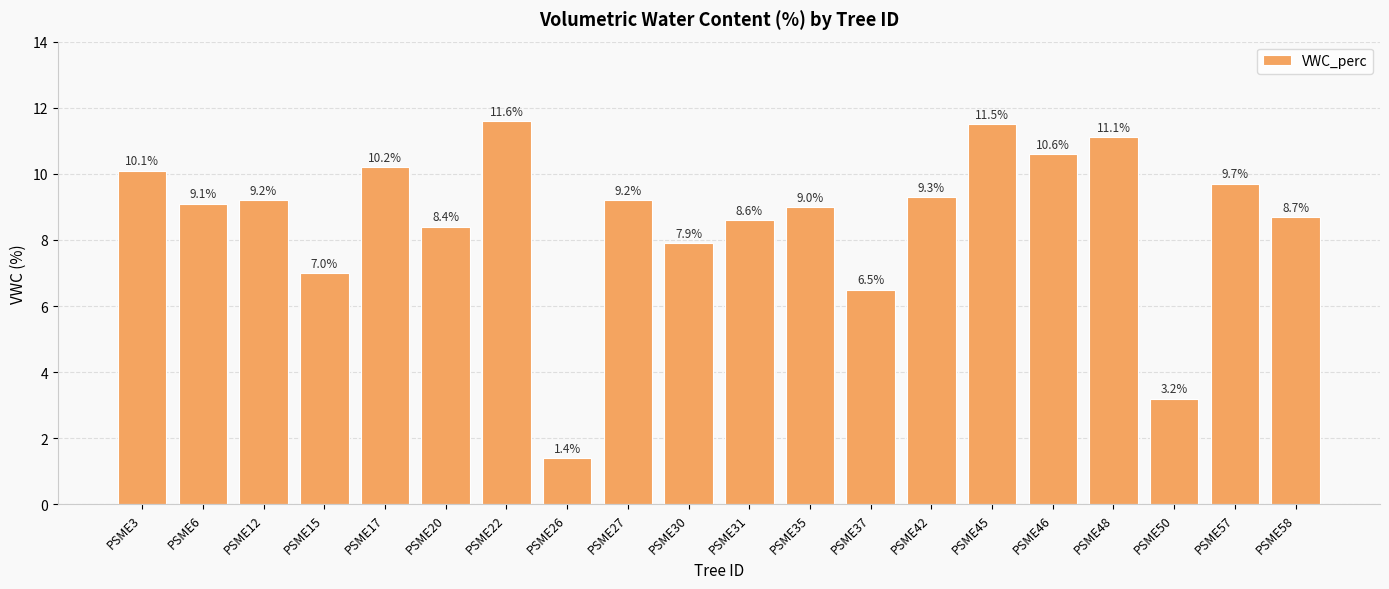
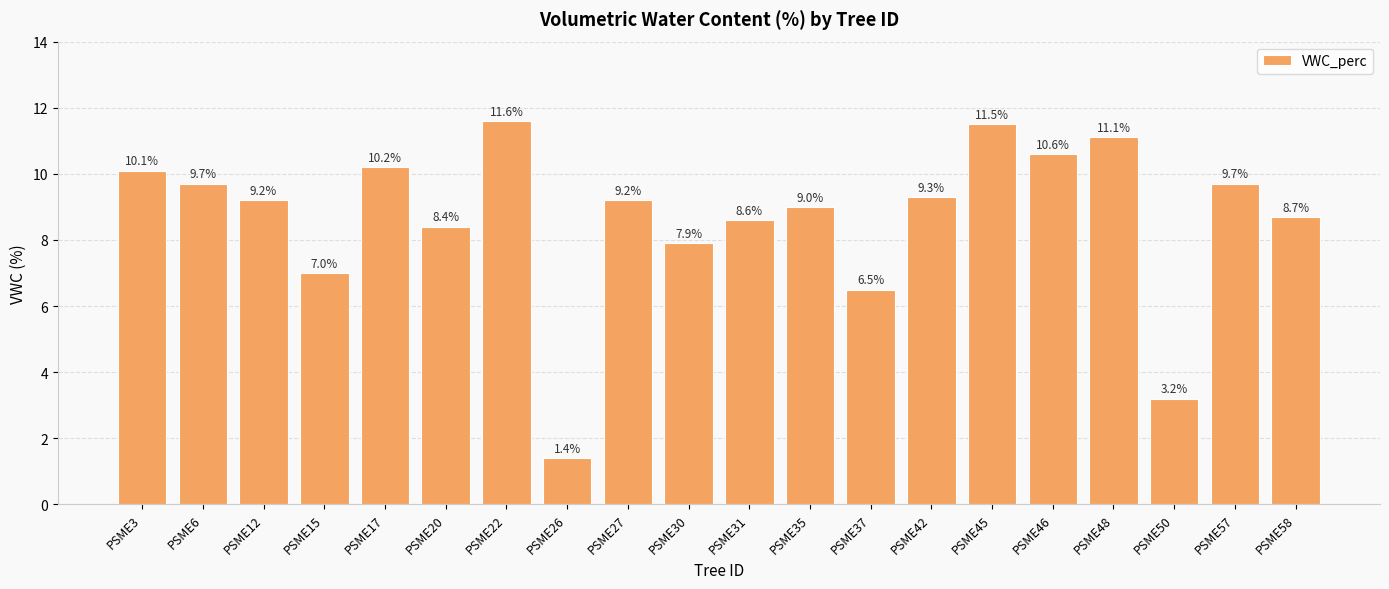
  {
    "PSME3": "10.1%",
-   "PSME6": "9.1%",
+   "PSME6": "9.7%",
    "PSME12": "9.2%",
    "PSME15": "7.0%",
    "PSME17": "10.2%",
    "PSME20": "8.4%",
    "PSME22": "11.6%",
    "PSME26": "1.4%",
    "PSME27": "9.2%",
    "PSME30": "7.9%",
    "PSME31": "8.6%",
    "PSME35": "9.0%",
    "PSME37": "6.5%",
    "PSME42": "9.3%",
    "PSME45": "11.5%",
    "PSME46": "10.6%",
    "PSME48": "11.1%",
    "PSME50": "3.2%",
    "PSME57": "9.7%",
    "PSME58": "8.7%"
  }
